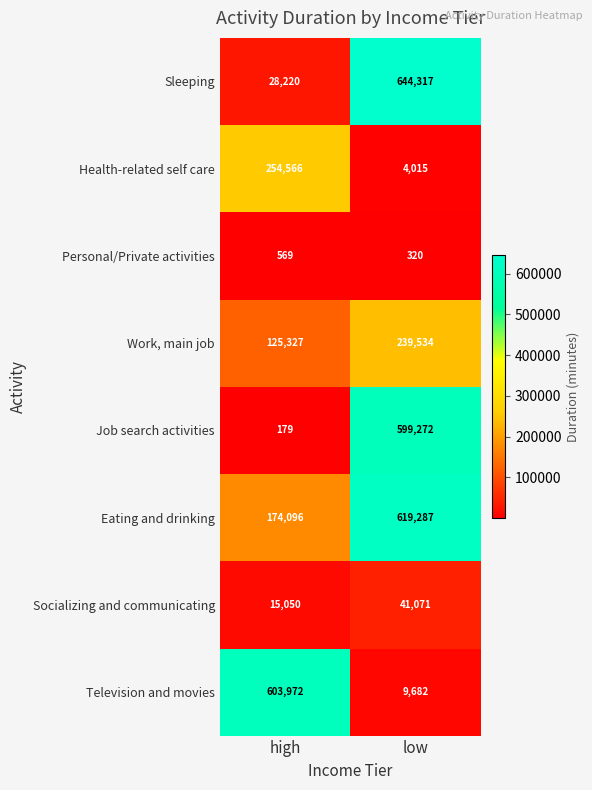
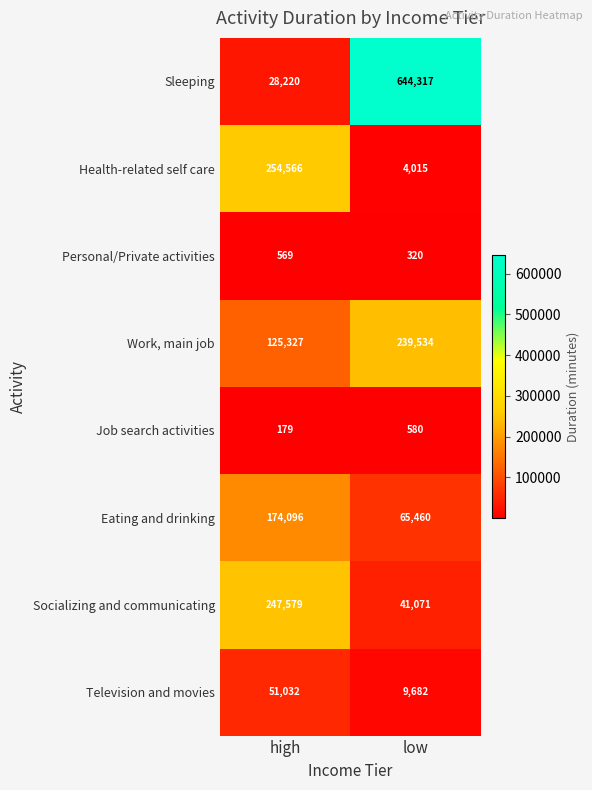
  {
    "Sleeping": {
      "high": "28,220",
      "low": "644,317"
    },
    "Health-related self care": {
      "high": "254,566",
      "low": "4,015"
    },
    "Personal/Private activities": {
      "high": "569",
      "low": "320"
    },
    "Work, main job": {
      "high": "125,327",
      "low": "239,534"
    },
    "Job search activities": {
      "high": "179",
-     "low": "599,272"
+     "low": "580"
    },
    "Eating and drinking": {
      "high": "174,096",
-     "low": "619,287"
+     "low": "65,460"
    },
    "Socializing and communicating": {
-     "high": "15,050",
+     "high": "247,579",
      "low": "41,071"
    },
    "Television and movies": {
-     "high": "603,972",
+     "high": "51,032",
      "low": "9,682"
    }
  }
